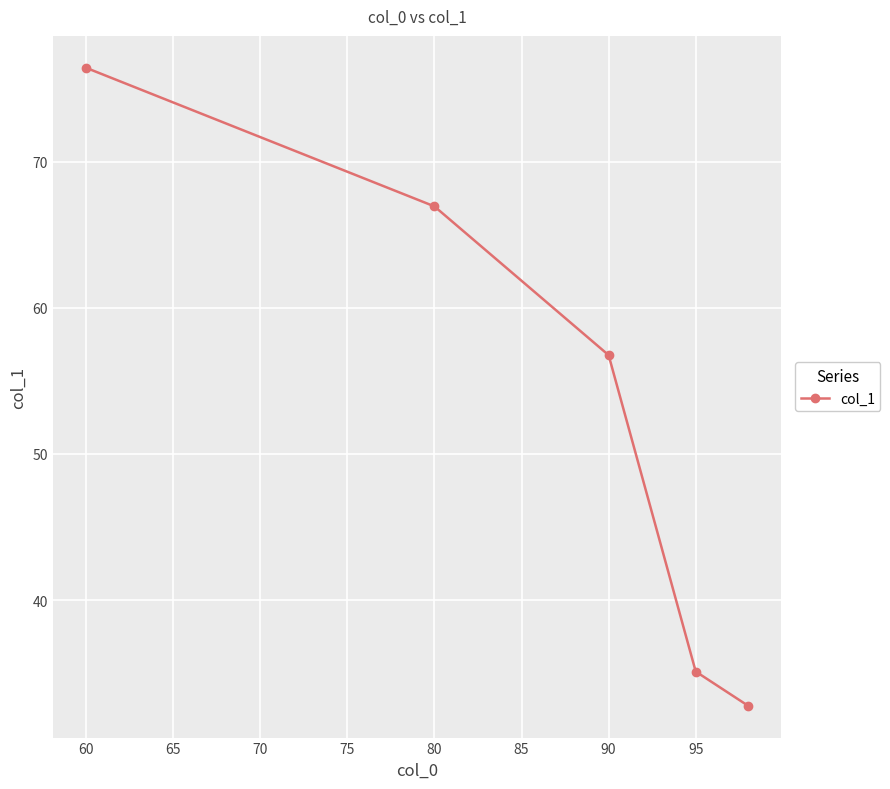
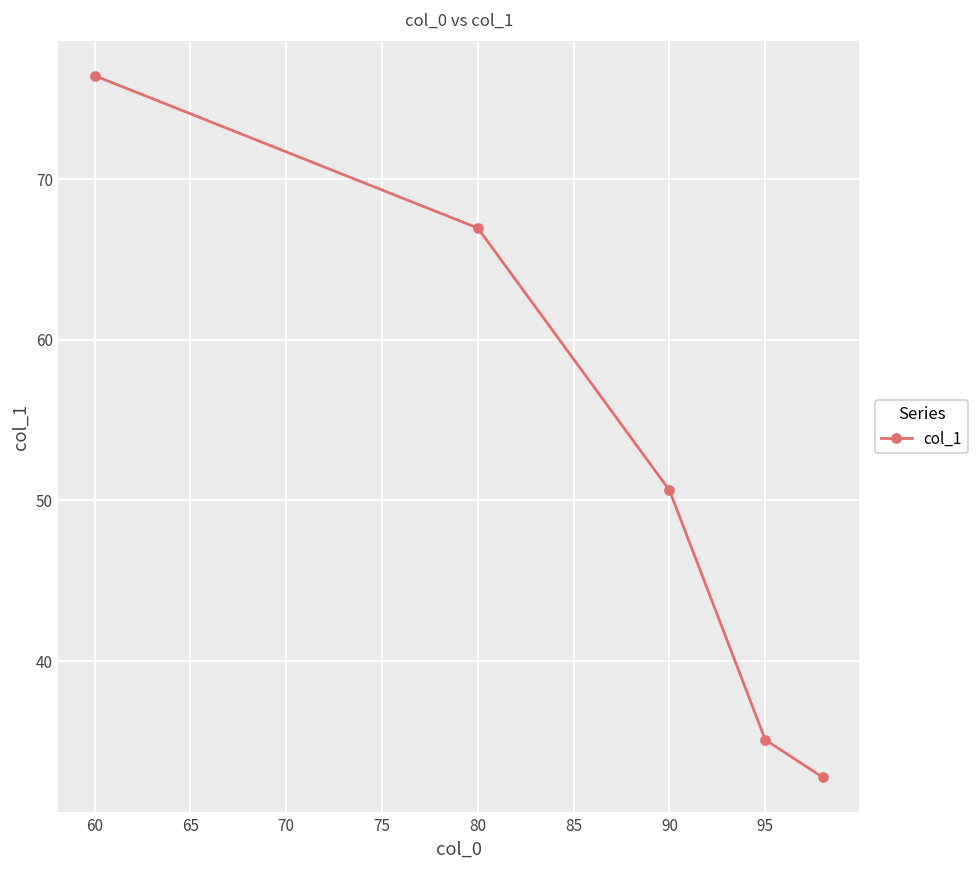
  {
    "60": 76.4,
    "80": 66.9,
-   "90": 56.8,
+   "90": 50.6,
    "95": 35.1
  }
